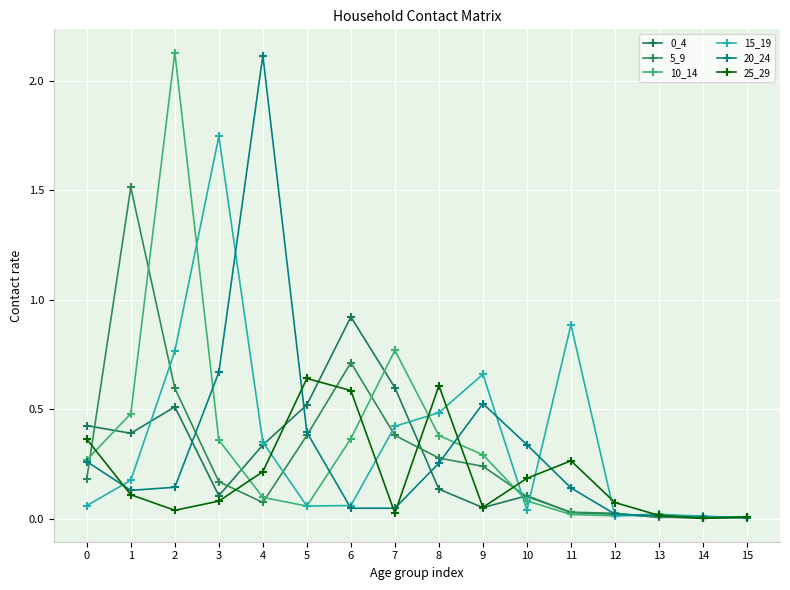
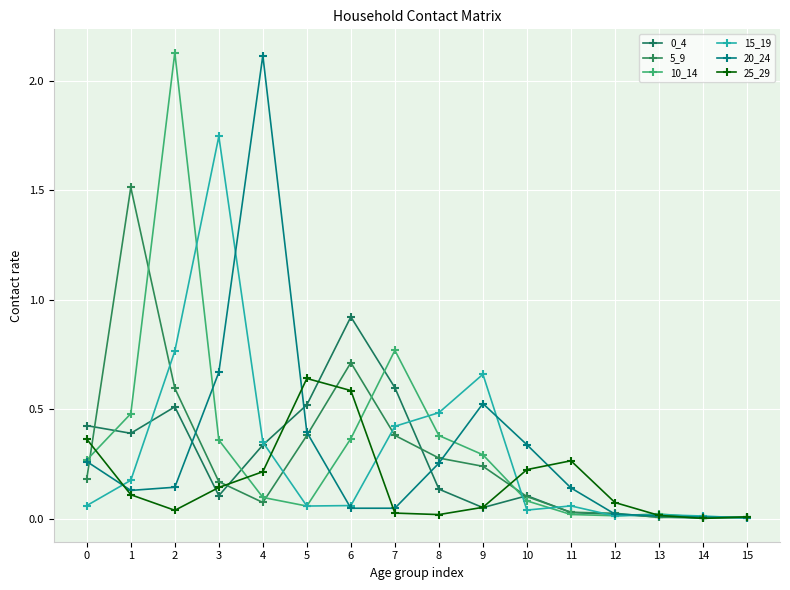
  {
    "15_19": {
      "0": 0.06,
      "1": 0.17,
      "2": 0.77,
      "3": 1.75,
      "4": 0.35,
      "6": 0.06,
      "7": 0.42,
      "8": 0.48,
      "9": 0.66,
      "10": 0.04,
-     "11": 0.89
+     "11": 0.06
    },
    "25_29": {
      "0": 0.36,
      "1": 0.11,
      "2": 0.04,
-     "3": 0.08,
+     "3": 0.14,
      "4": 0.21,
      "5": 0.64,
      "6": 0.58,
      "7": 0.03,
-     "8": 0.61,
-     "10": 0.18,
+     "8": 0.02,
+     "10": 0.22,
      "11": 0.26,
      "12": 0.07
    }
  }
